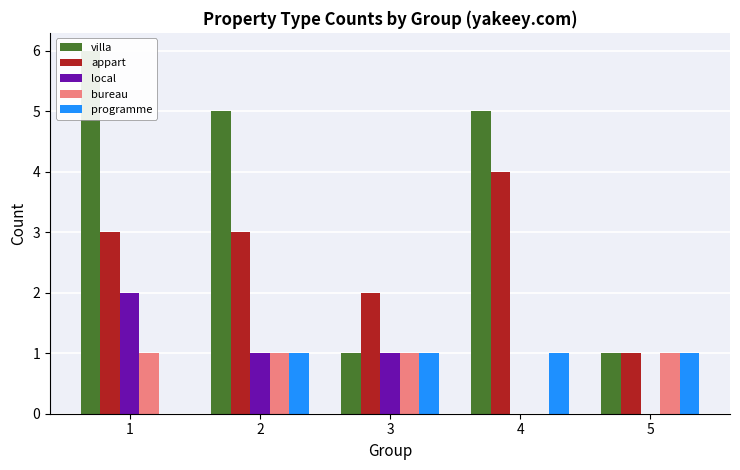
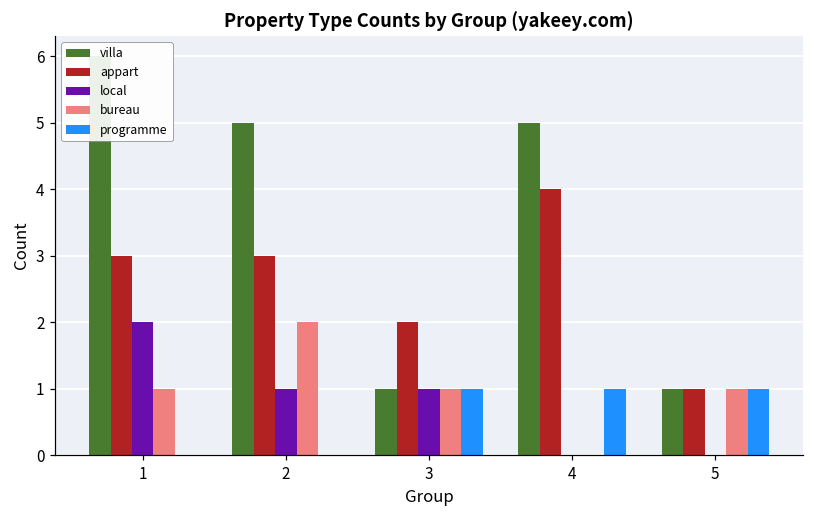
  {
    "villa": {
      "2": 5,
      "3": 1,
      "4": 5,
      "5": 1
    },
    "appart": {
      "1": 3,
      "2": 3,
      "3": 2,
      "4": 4,
      "5": 1
    },
    "local": {
      "1": 2,
      "2": 1,
      "3": 1,
      "4": 0,
      "5": 0
    },
    "bureau": {
      "1": 1,
-     "2": 1,
+     "2": 2,
      "3": 1,
      "4": 0,
      "5": 1
    },
    "programme": {
      "1": 0,
-     "2": 1,
+     "2": 0,
      "3": 1,
      "4": 1,
      "5": 1
    }
  }
